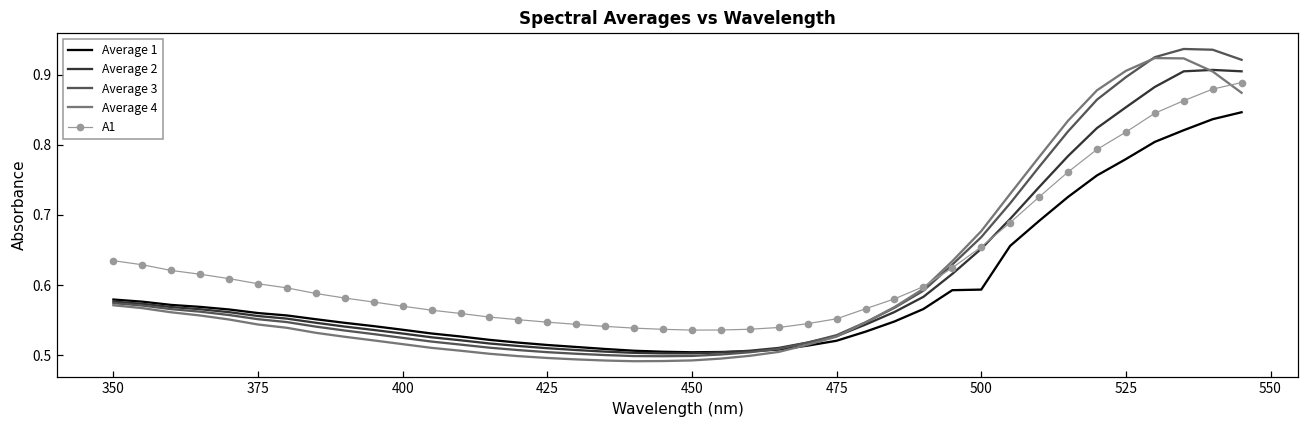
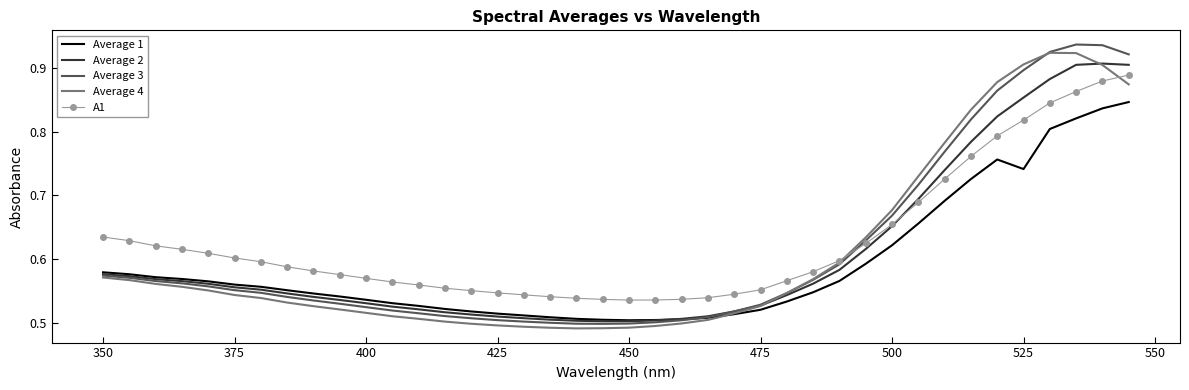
  {
    "Average 1": {
      "375": 0.56,
      "400": 0.54,
      "425": 0.51,
      "475": 0.52,
-     "500": 0.59,
-     "525": 0.78
+     "500": 0.62,
+     "525": 0.74
    }
  }
